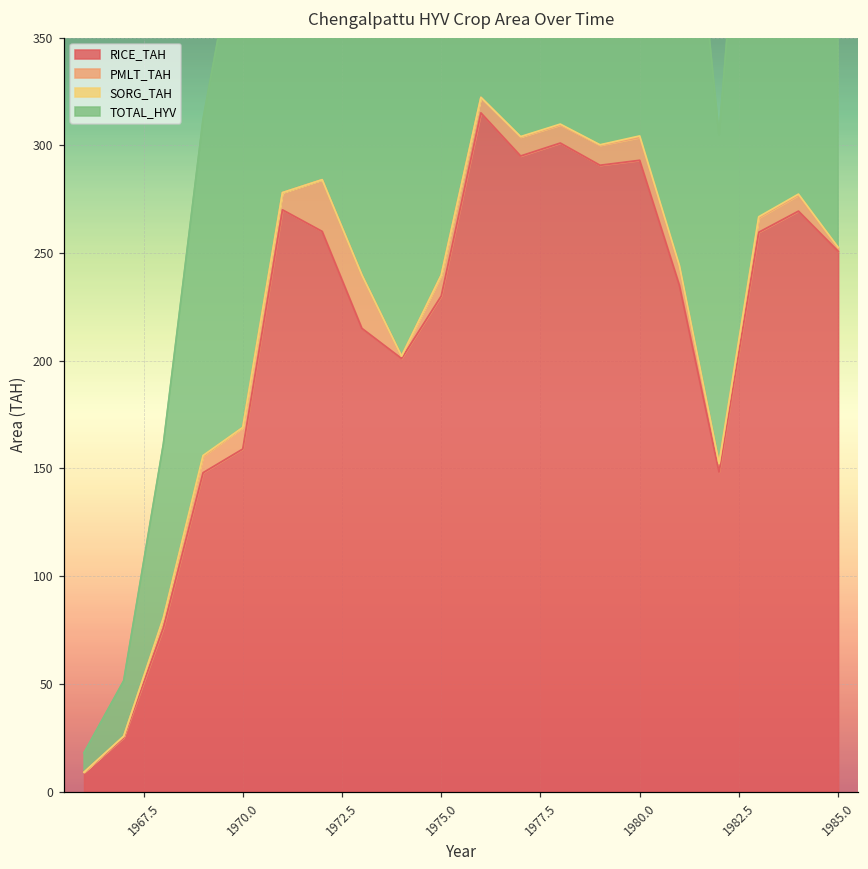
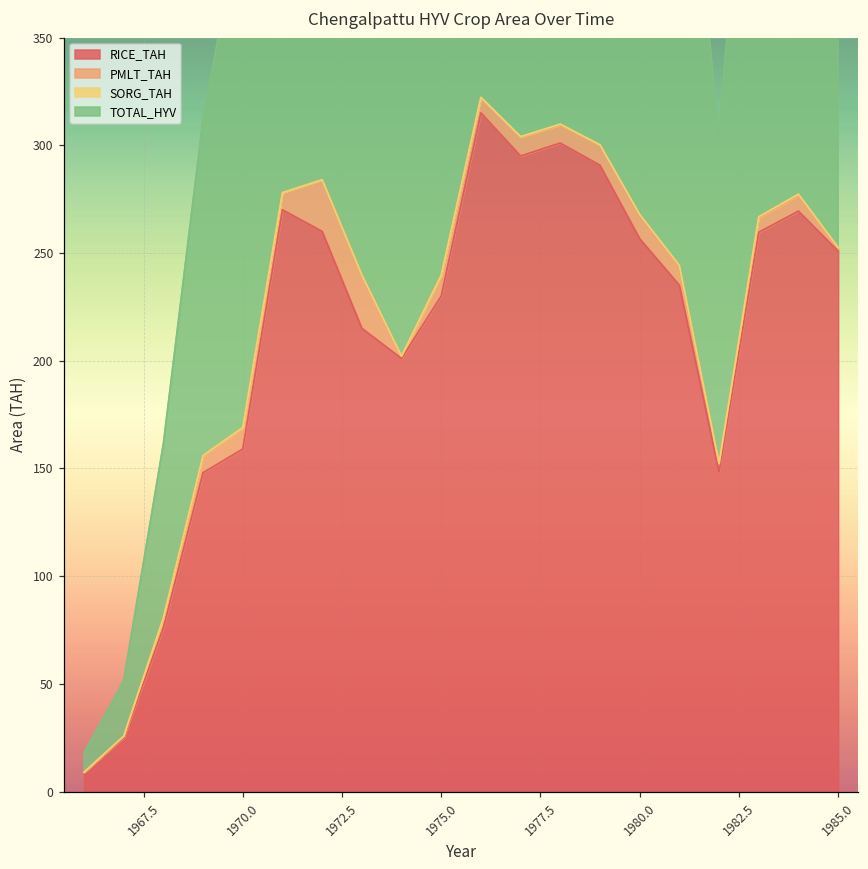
  {
    "RICE_TAH": {
      "1970.0": 159,
      "1975.0": 230,
-     "1980.0": 293,
+     "1980.0": 257,
      "1985.0": 251
    }
  }
